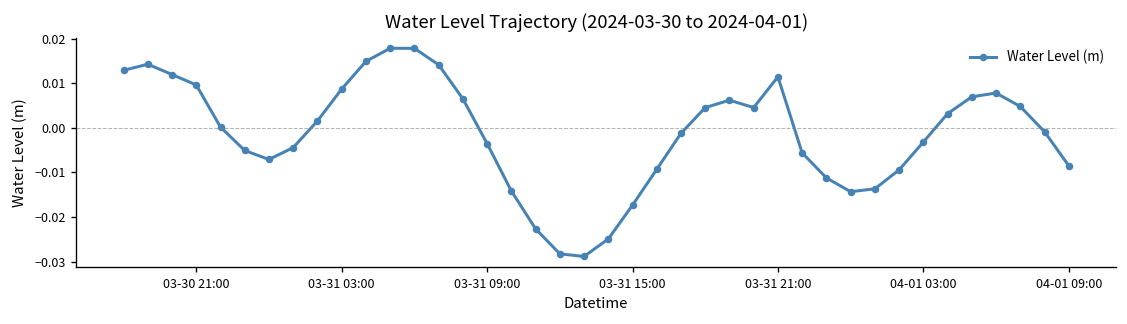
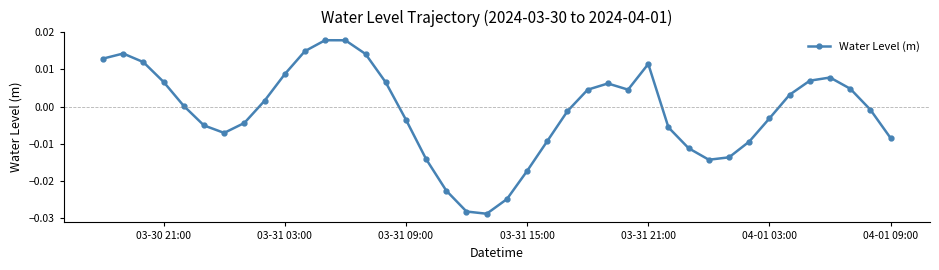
  {
-   "03-30 21:00": 0.010,
+   "03-30 21:00": 0.007,
    "03-31 03:00": 0.009,
    "03-31 09:00": -0.004,
    "03-31 15:00": -0.017,
    "03-31 21:00": 0.011,
    "04-01 03:00": -0.003,
    "04-01 09:00": -0.008
  }
